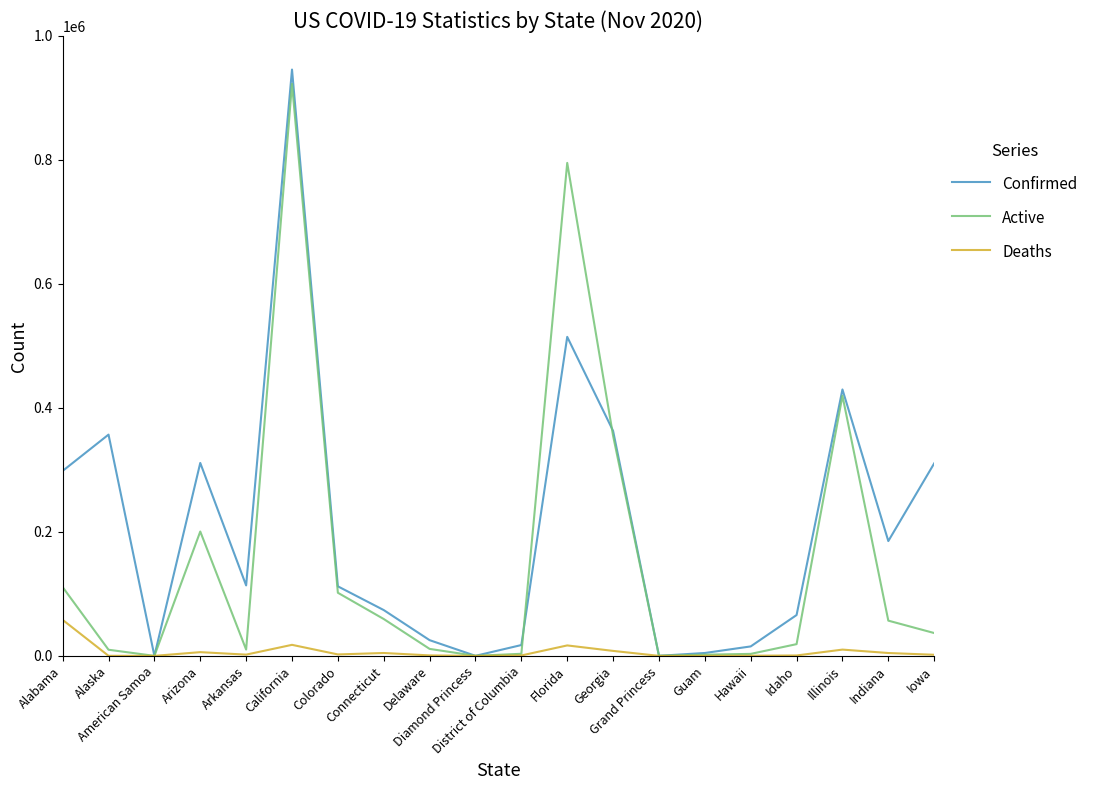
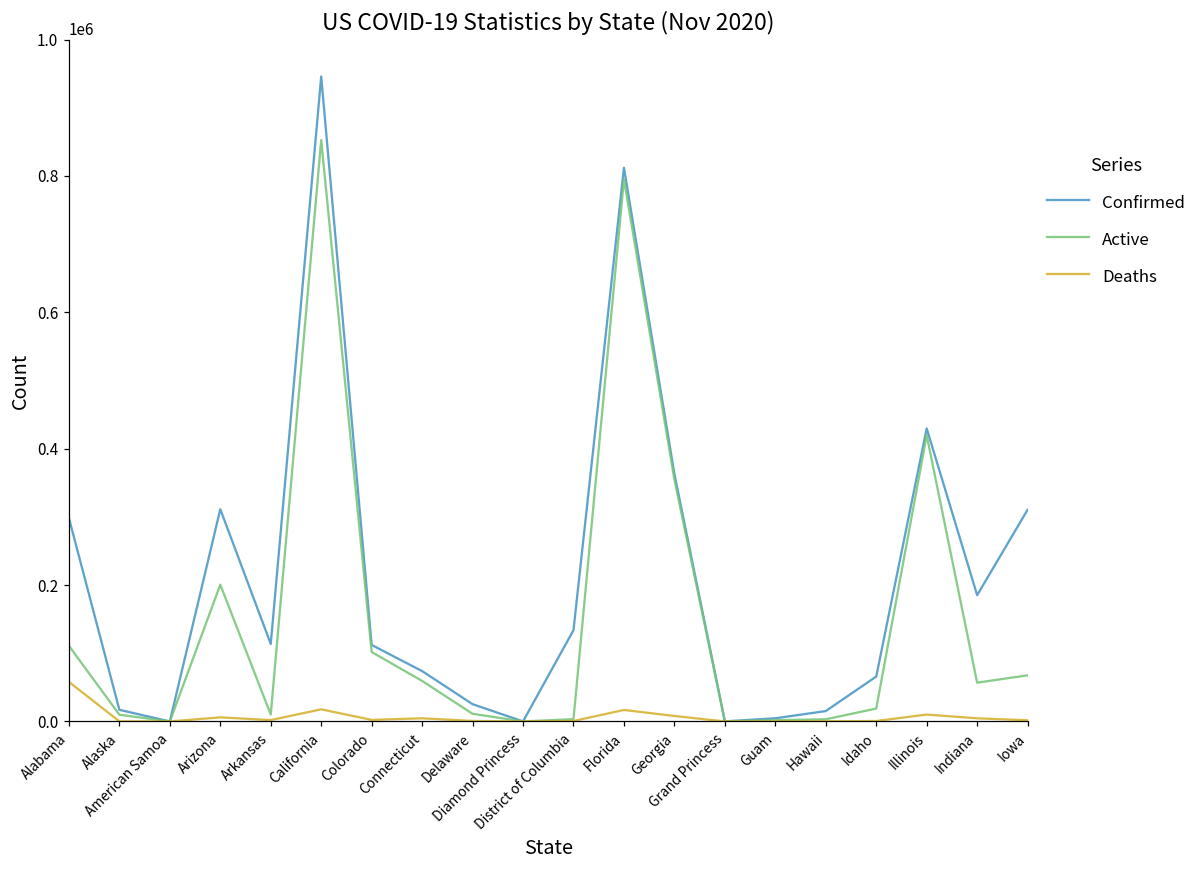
  {
    "Confirmed": {
      "Alabama": 300000,
-     "Alaska": 360000,
+     "Alaska": 20000,
      "Arizona": 310000,
      "Arkansas": 110000,
      "California": 950000,
      "Colorado": 110000,
      "Connecticut": 70000,
      "Delaware": 30000,
-     "District of Columbia": 20000,
-     "Florida": 510000,
+     "District of Columbia": 130000,
+     "Florida": 810000,
      "Georgia": 360000,
      "Hawaii": 20000,
      "Idaho": 70000,
      "Illinois": 430000,
      "Indiana": 190000,
      "Iowa": 310000
    },
    "Active": {
      "Alabama": 110000,
      "Alaska": 10000,
      "Arizona": 200000,
      "Arkansas": 10000,
-     "California": 920000,
+     "California": 850000,
      "Colorado": 100000,
      "Connecticut": 60000,
      "Delaware": 10000,
      "Florida": 800000,
      "Georgia": 350000,
      "Idaho": 20000,
      "Illinois": 420000,
      "Indiana": 60000,
-     "Iowa": 40000
+     "Iowa": 70000
    },
    "Deaths": {
      "Alabama": 60000,
      "Alaska": 0,
      "Arizona": 10000,
      "Arkansas": 0,
      "California": 20000,
      "Colorado": 0,
      "Connecticut": 0,
      "Delaware": 0,
      "Florida": 20000,
      "Georgia": 10000,
      "Idaho": 0,
      "Illinois": 10000,
      "Indiana": 0,
      "Iowa": 0
    }
  }
